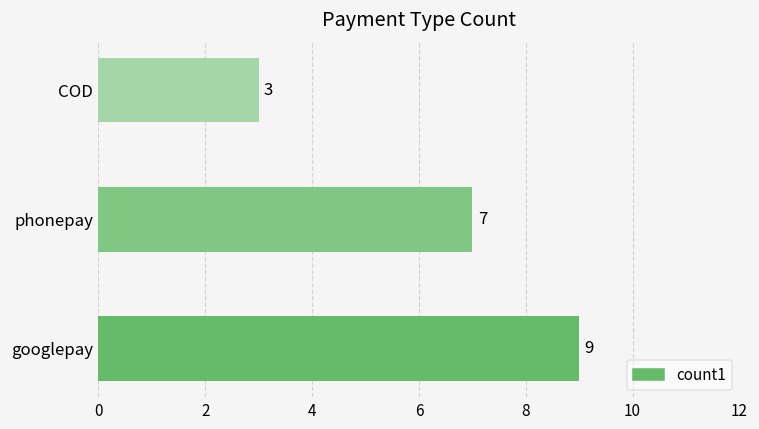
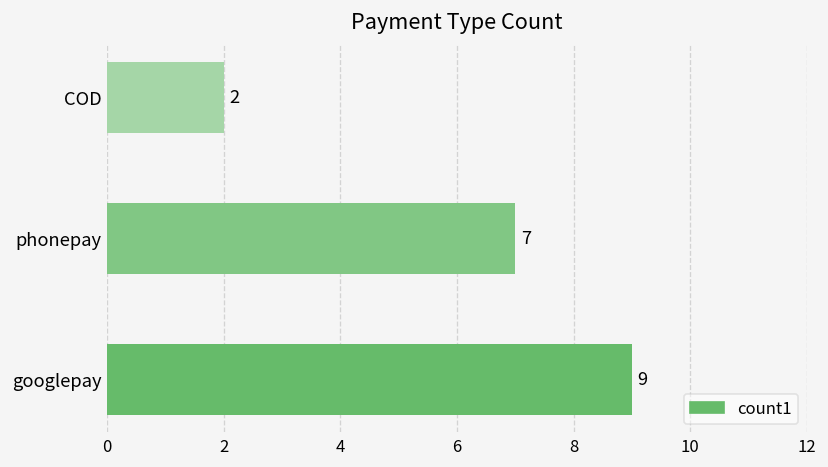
  {
-   "COD": 3,
+   "COD": 2,
    "phonepay": 7,
    "googlepay": 9
  }
